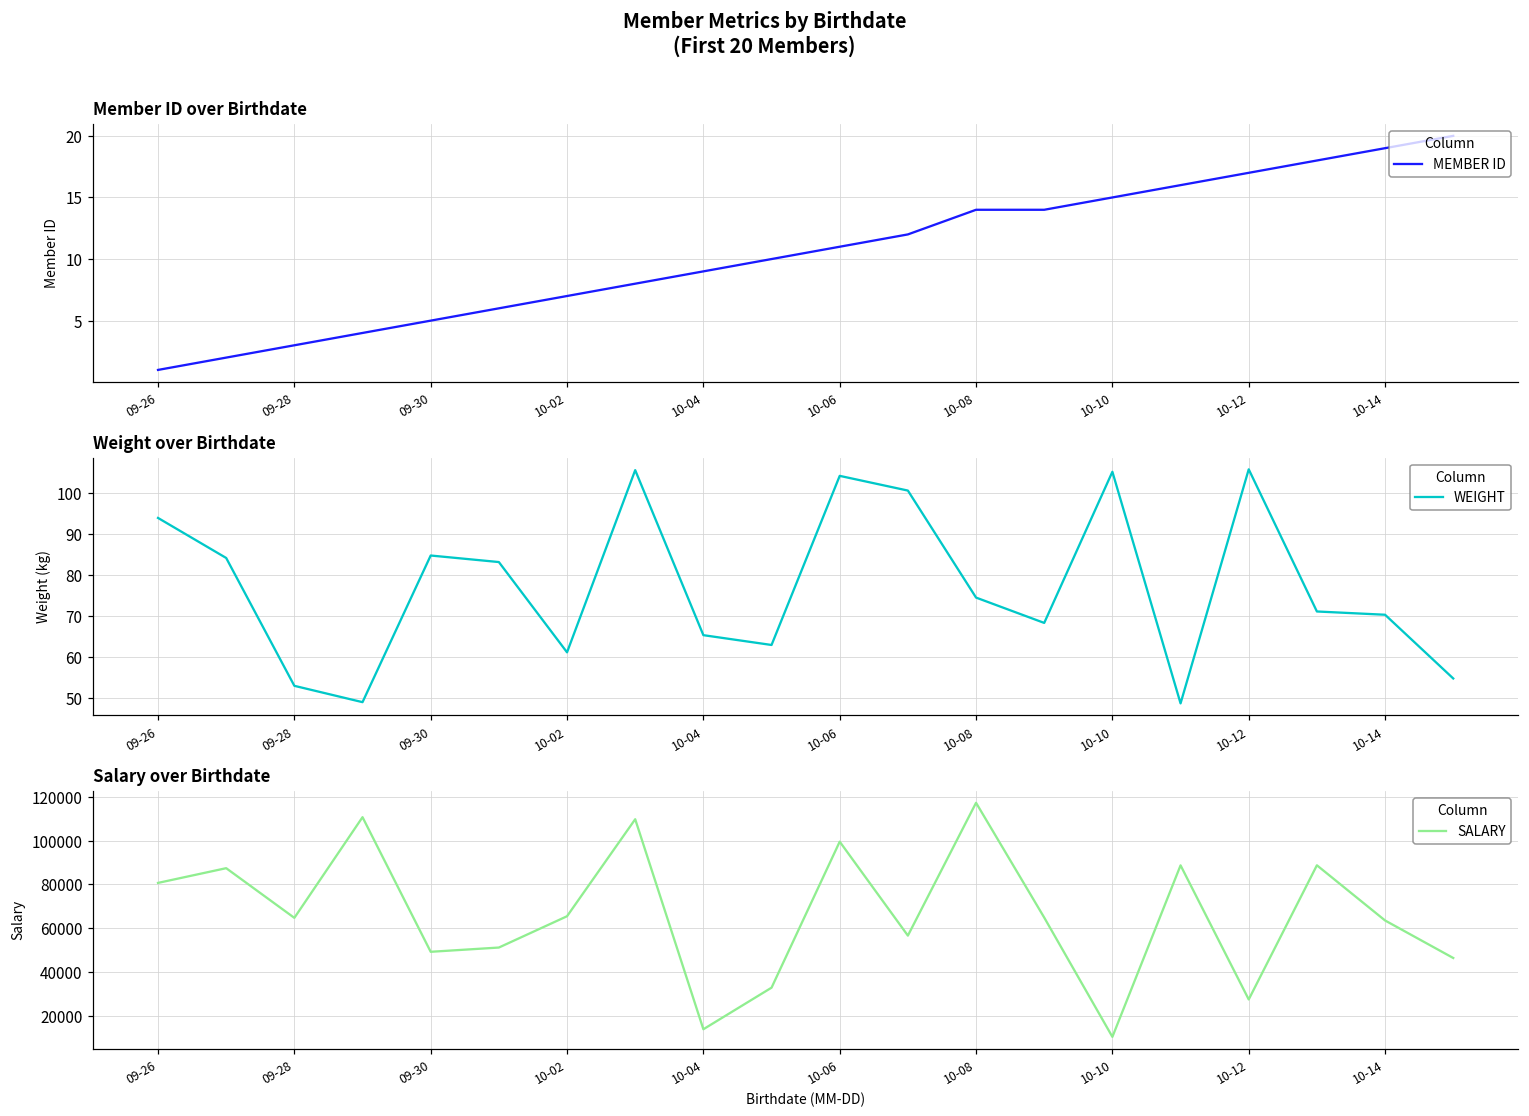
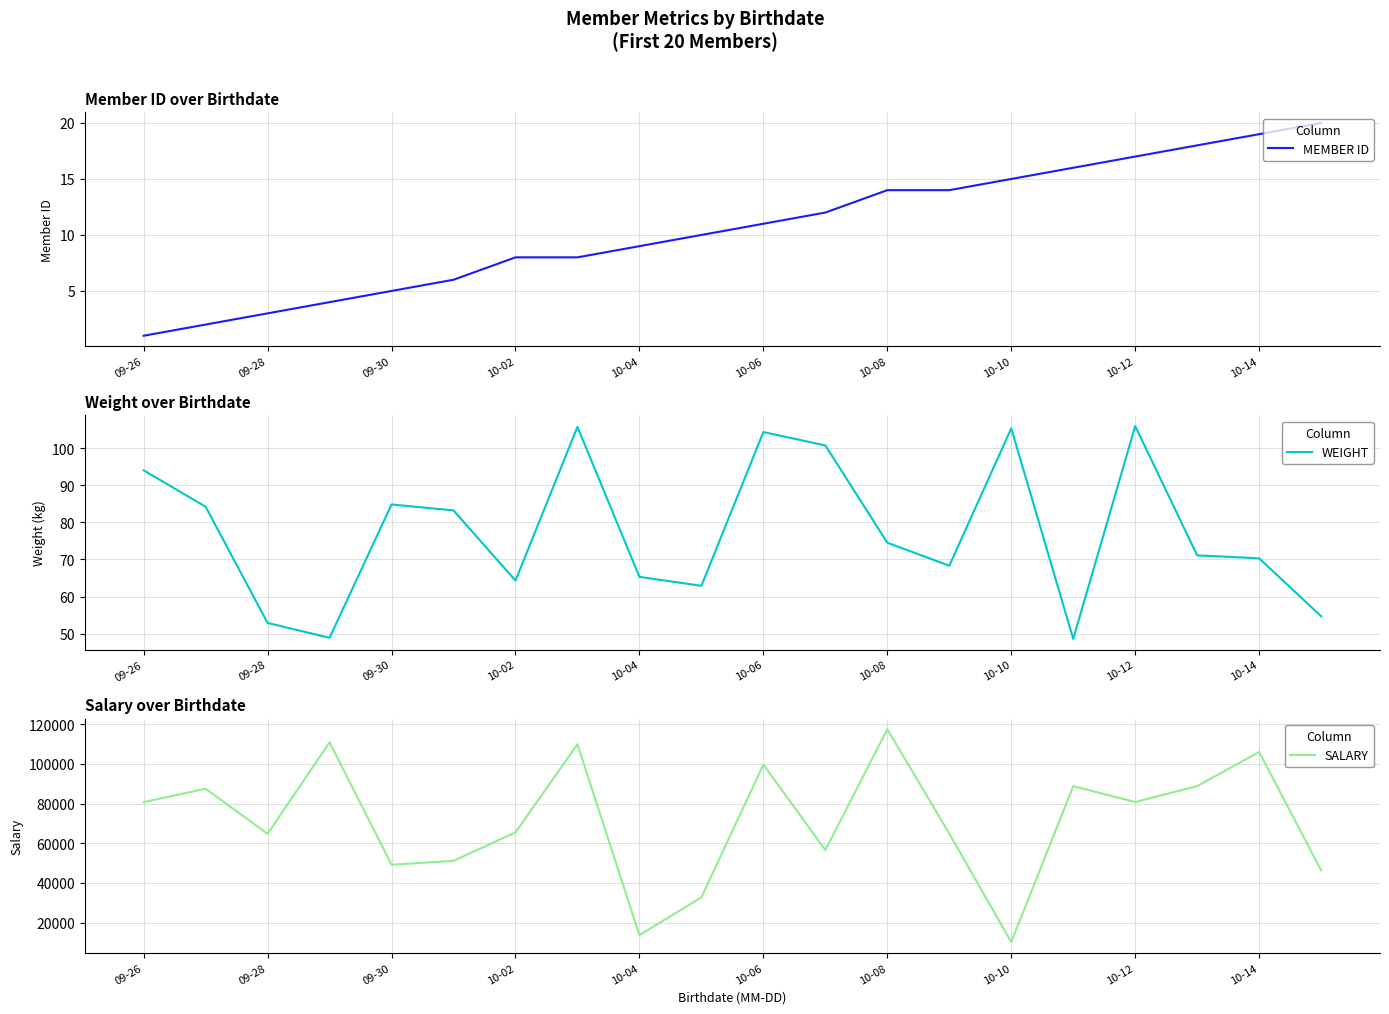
  {
    "Member ID over Birthdate": {
      "09-26": 1,
      "09-28": 3,
      "09-30": 5,
-     "10-02": 7,
+     "10-02": 8,
      "10-04": 9,
      "10-06": 11,
      "10-08": 14,
      "10-10": 15,
      "10-12": 17,
      "10-14": 19
    },
    "Weight over Birthdate": {
      "09-26": 94,
      "09-28": 53,
      "09-30": 85,
-     "10-02": 61,
+     "10-02": 64,
      "10-04": 65,
      "10-06": 104,
      "10-08": 75,
      "10-10": 105,
      "10-12": 106,
      "10-14": 70
    },
    "Salary over Birthdate": {
      "09-26": 81000,
      "09-28": 65000,
      "09-30": 49000,
      "10-02": 65000,
      "10-04": 14000,
      "10-06": 100000,
      "10-08": 117000,
      "10-10": 10000,
-     "10-12": 27000,
-     "10-14": 64000
+     "10-12": 81000,
+     "10-14": 106000
    }
  }
